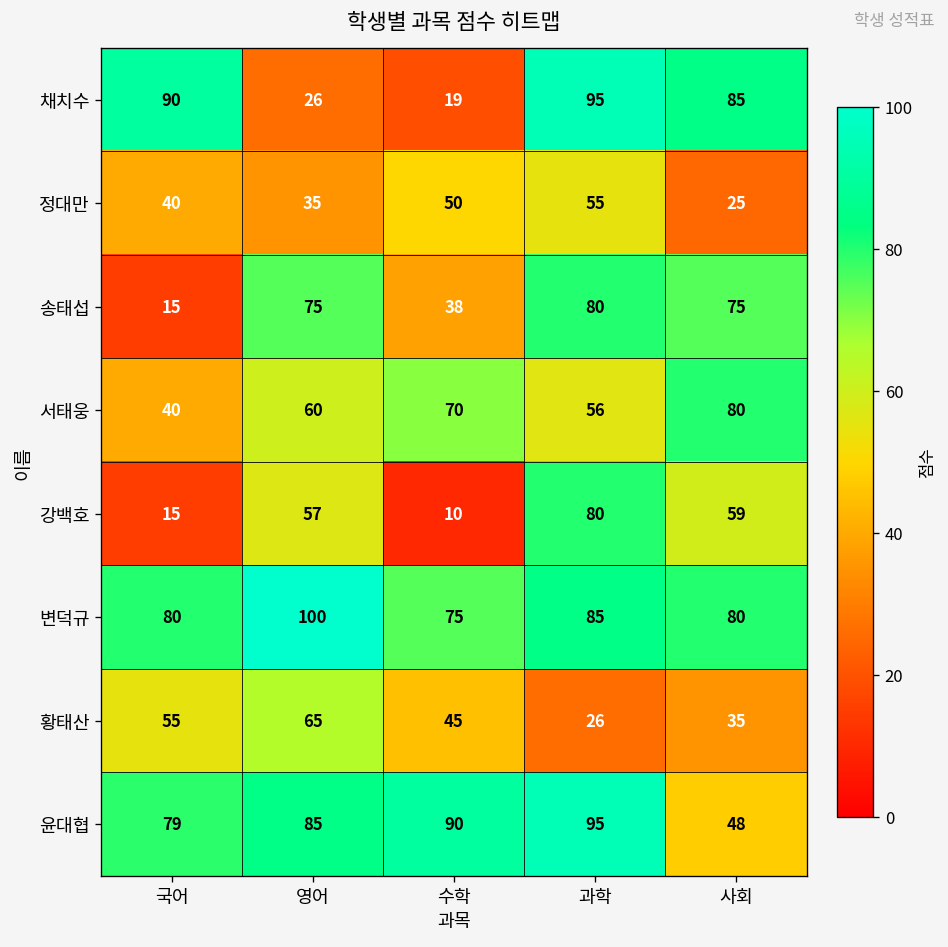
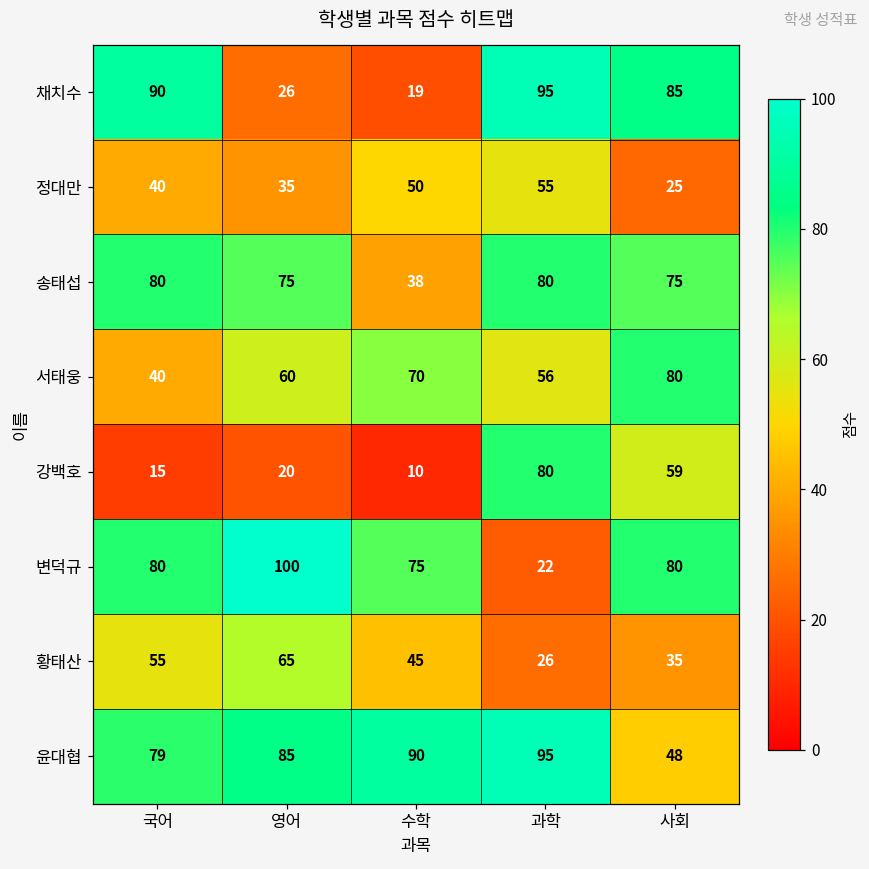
  {
    "채치수": {
      "국어": 90,
      "영어": 26,
      "수학": 19,
      "과학": 95,
      "사회": 85
    },
    "정대만": {
      "국어": 40,
      "영어": 35,
      "수학": 50,
      "과학": 55,
      "사회": 25
    },
    "송태섭": {
-     "국어": 15,
+     "국어": 80,
      "영어": 75,
      "수학": 38,
      "과학": 80,
      "사회": 75
    },
    "서태웅": {
      "국어": 40,
      "영어": 60,
      "수학": 70,
      "과학": 56,
      "사회": 80
    },
    "강백호": {
      "국어": 15,
-     "영어": 57,
+     "영어": 20,
      "수학": 10,
      "과학": 80,
      "사회": 59
    },
    "변덕규": {
      "국어": 80,
      "영어": 100,
      "수학": 75,
-     "과학": 85,
+     "과학": 22,
      "사회": 80
    },
    "황태산": {
      "국어": 55,
      "영어": 65,
      "수학": 45,
      "과학": 26,
      "사회": 35
    },
    "윤대협": {
      "국어": 79,
      "영어": 85,
      "수학": 90,
      "과학": 95,
      "사회": 48
    }
  }
